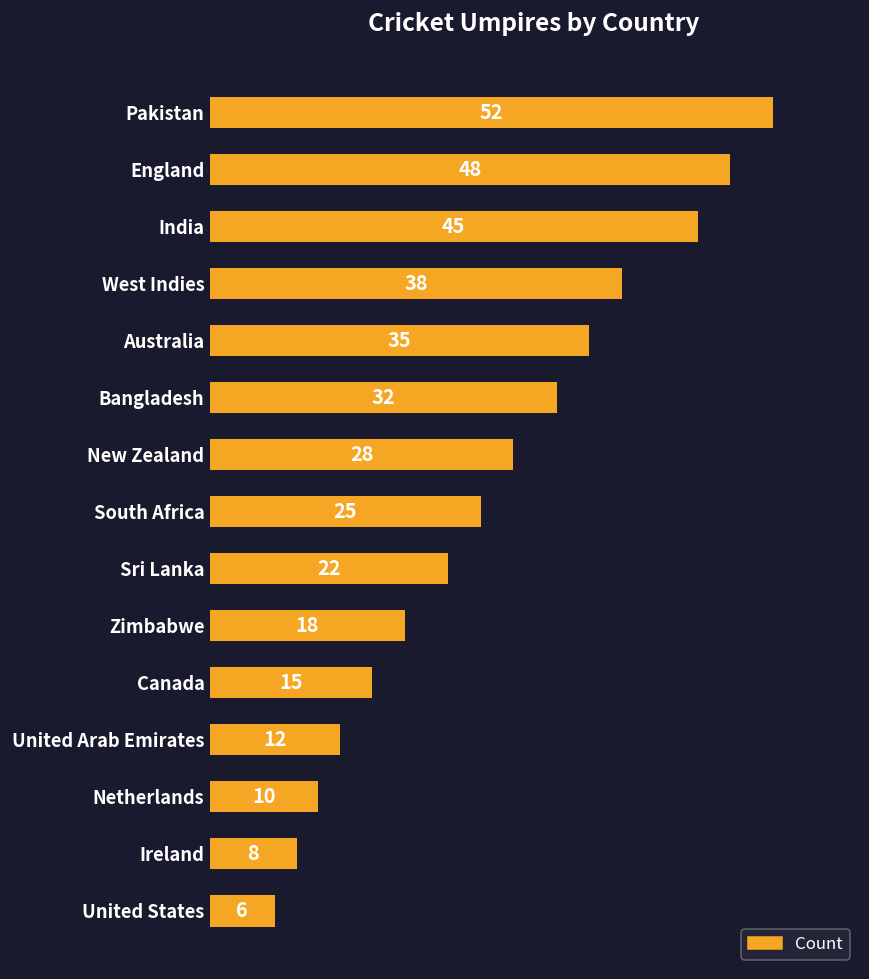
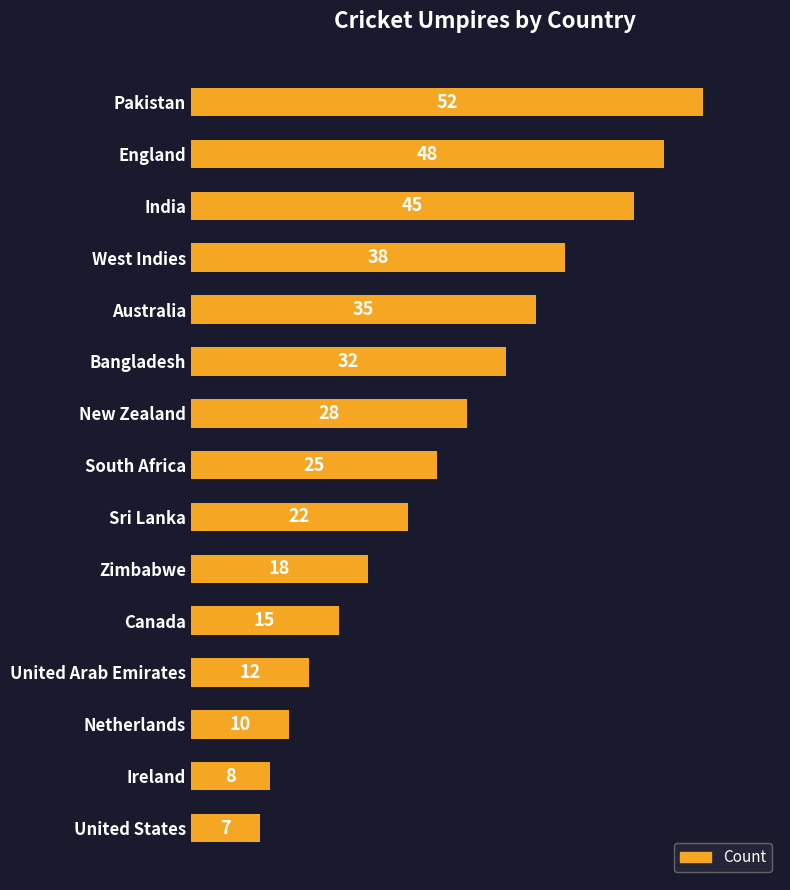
  {
    "Pakistan": 52,
    "England": 48,
    "India": 45,
    "West Indies": 38,
    "Australia": 35,
    "Bangladesh": 32,
    "New Zealand": 28,
    "South Africa": 25,
    "Sri Lanka": 22,
    "Zimbabwe": 18,
    "Canada": 15,
    "United Arab Emirates": 12,
    "Netherlands": 10,
    "Ireland": 8,
-   "United States": 6
+   "United States": 7
  }
